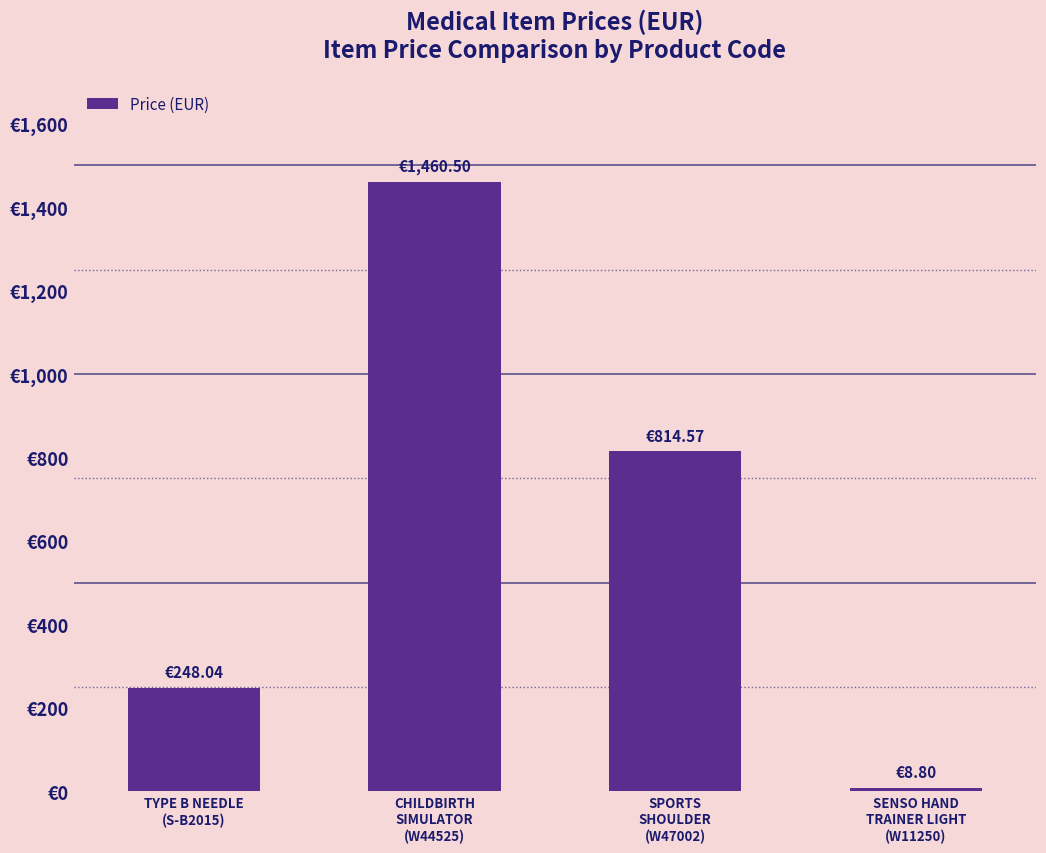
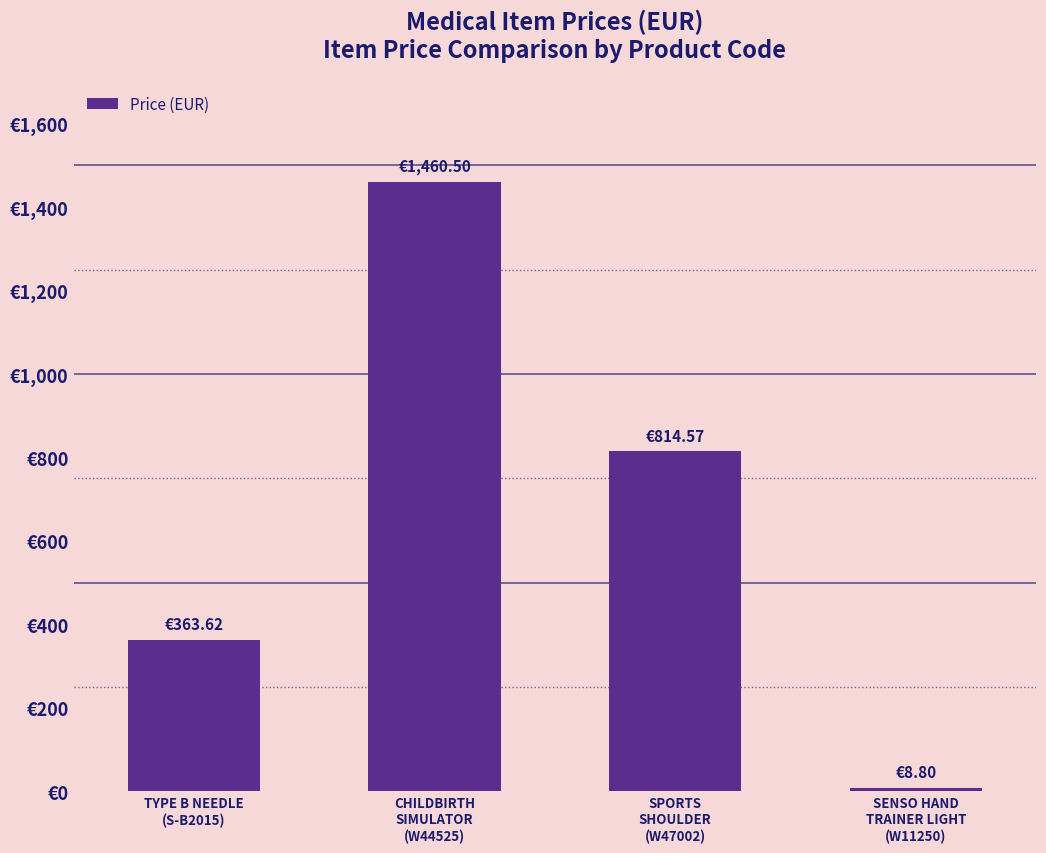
  {
-   "TYPE B NEEDLE (S-B2015)": "€248.04",
+   "TYPE B NEEDLE (S-B2015)": "€363.62",
    "CHILDBIRTH SIMULATOR (W44525)": "€1,460.50",
    "SPORTS SHOULDER (W47002)": "€814.57",
    "SENSO HAND TRAINER LIGHT (W11250)": "€8.80"
  }
